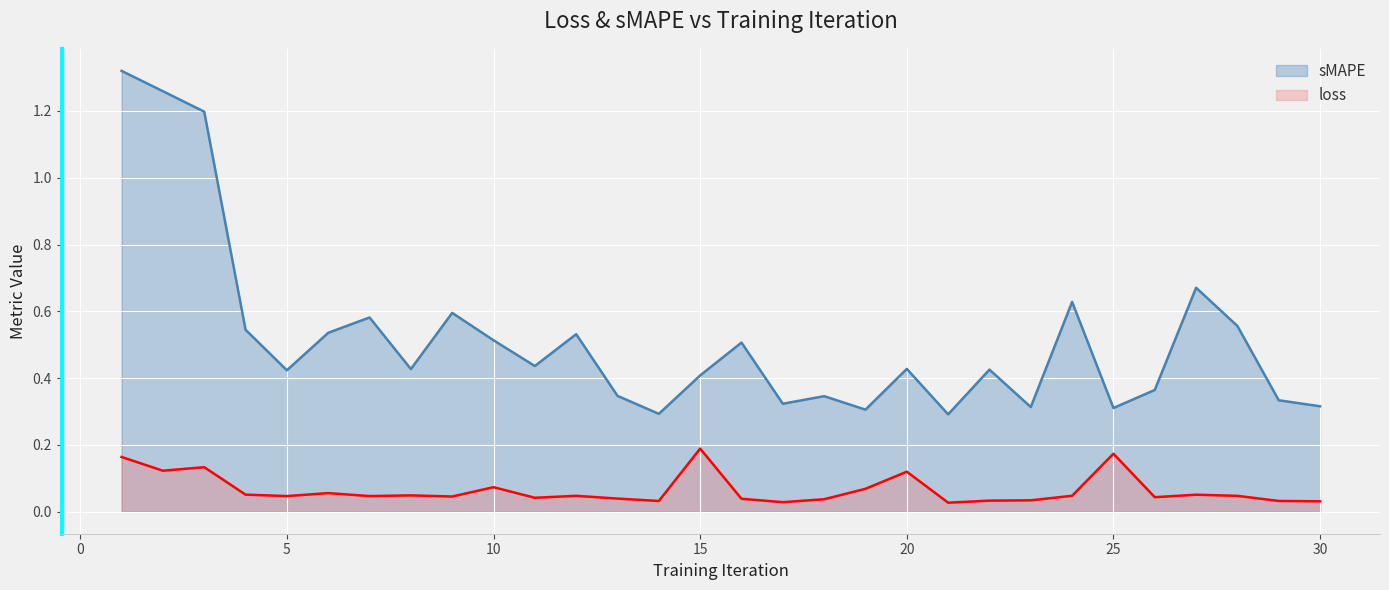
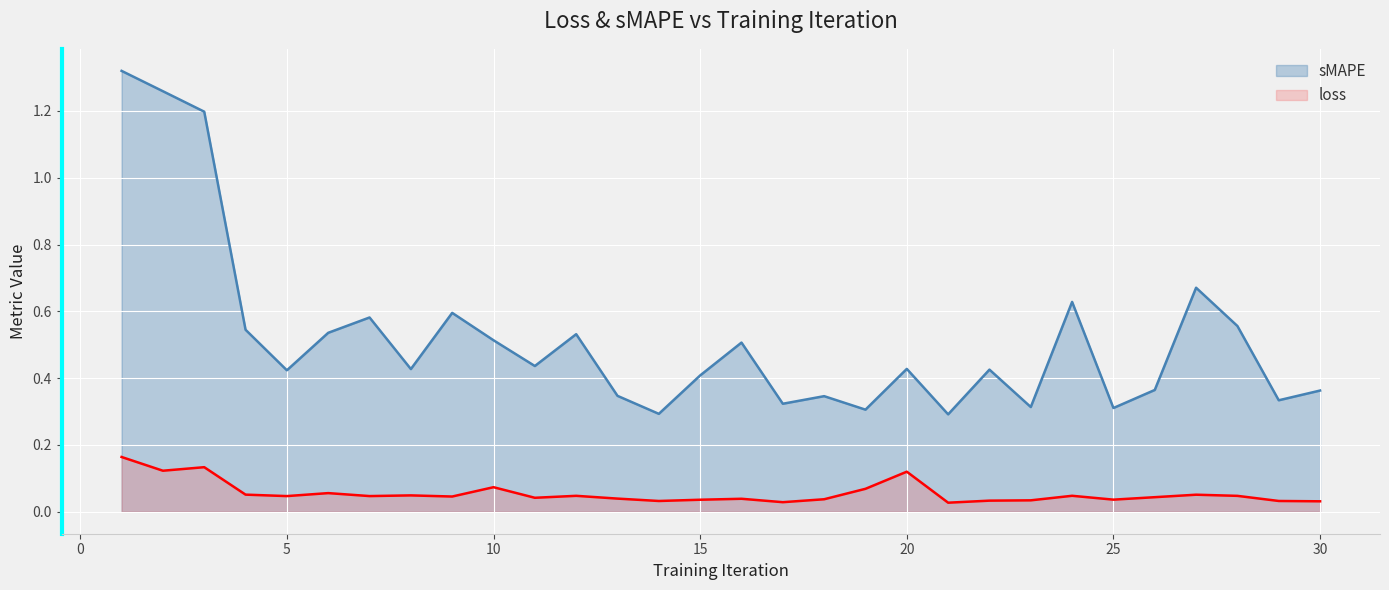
  {
    "sMAPE": {
      "5": 0.42,
      "10": 0.51,
      "15": 0.41,
      "20": 0.43,
      "25": 0.31,
-     "30": 0.32
+     "30": 0.36
    },
    "loss": {
      "5": 0.05,
      "10": 0.07,
-     "15": 0.19,
+     "15": 0.04,
      "20": 0.12,
-     "25": 0.17,
+     "25": 0.04,
      "30": 0.03
    }
  }
